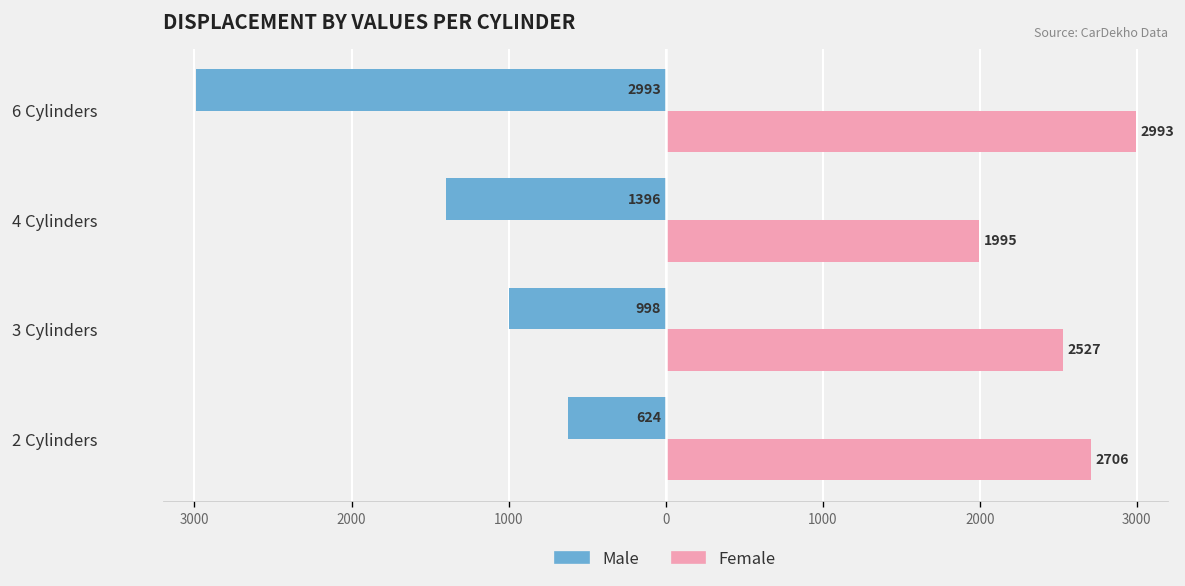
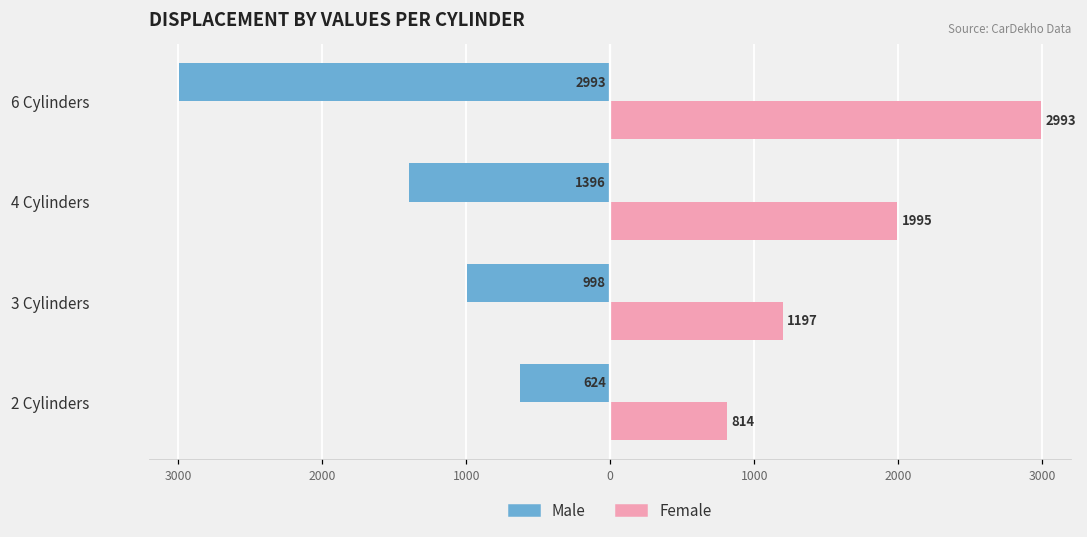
  {
    "Female": {
      "6 Cylinders": 2993,
      "4 Cylinders": 1995,
-     "3 Cylinders": 2527,
-     "2 Cylinders": 2706
+     "3 Cylinders": 1197,
+     "2 Cylinders": 814
    }
  }
